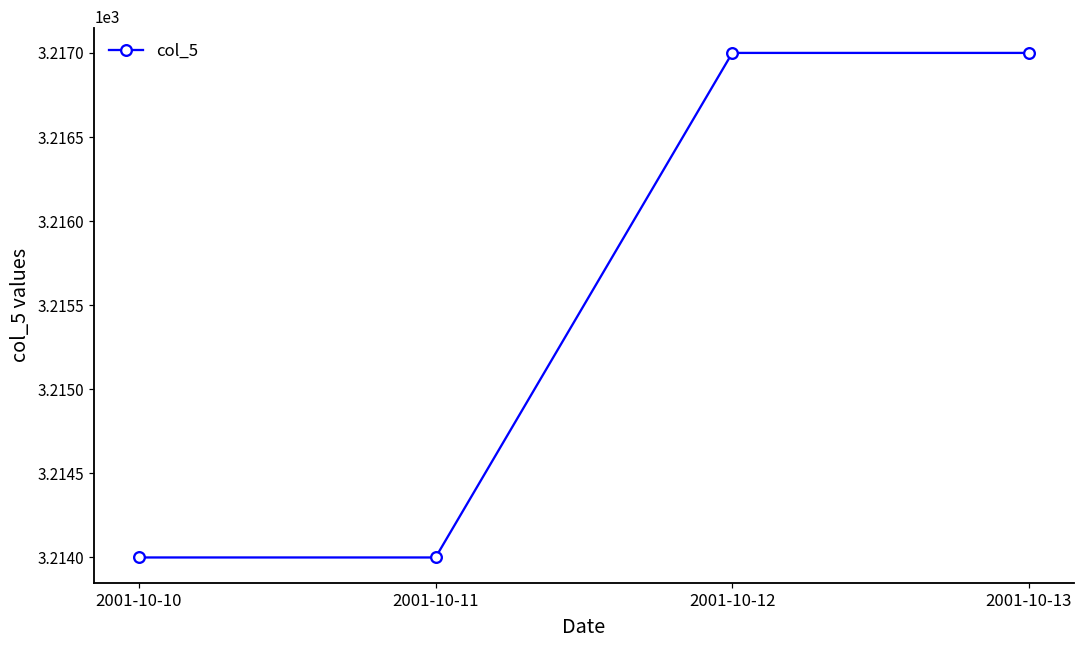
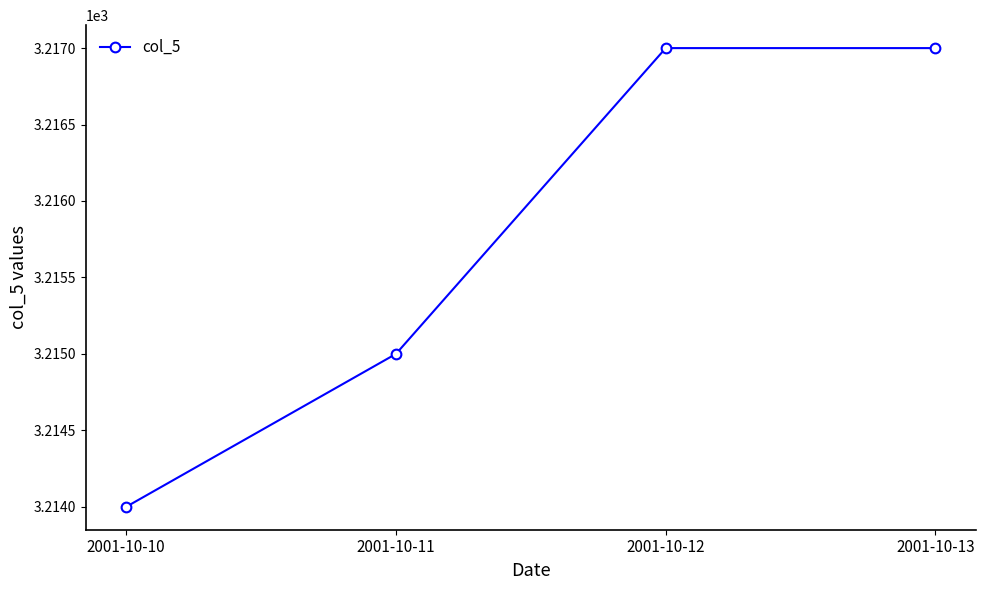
  {
    "2001-10-10": 3214,
-   "2001-10-11": 3214,
+   "2001-10-11": 3215,
    "2001-10-12": 3217,
    "2001-10-13": 3217
  }
